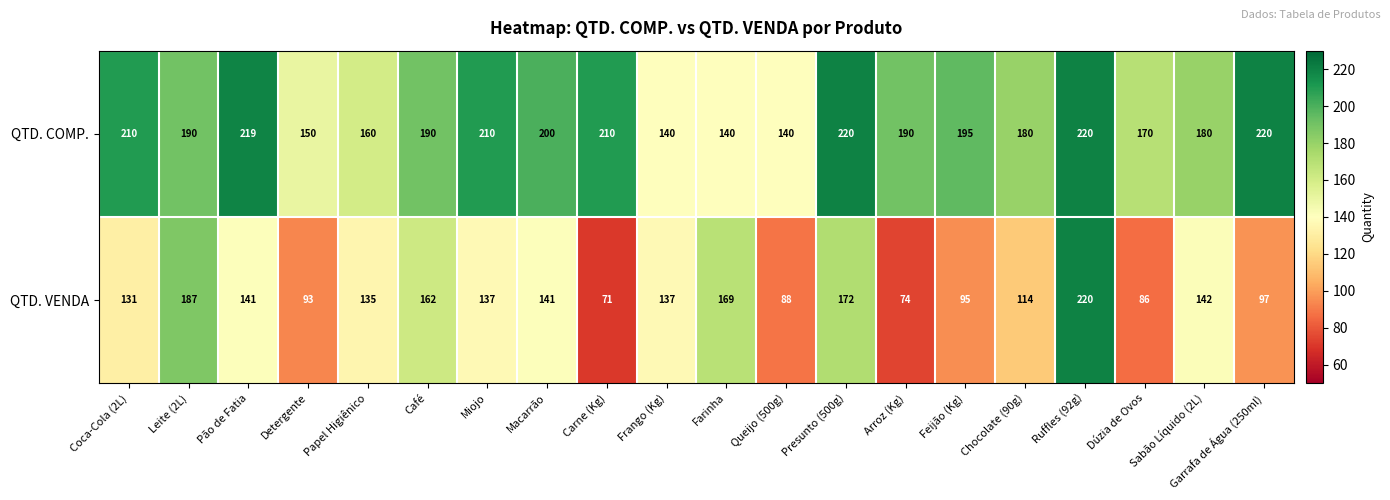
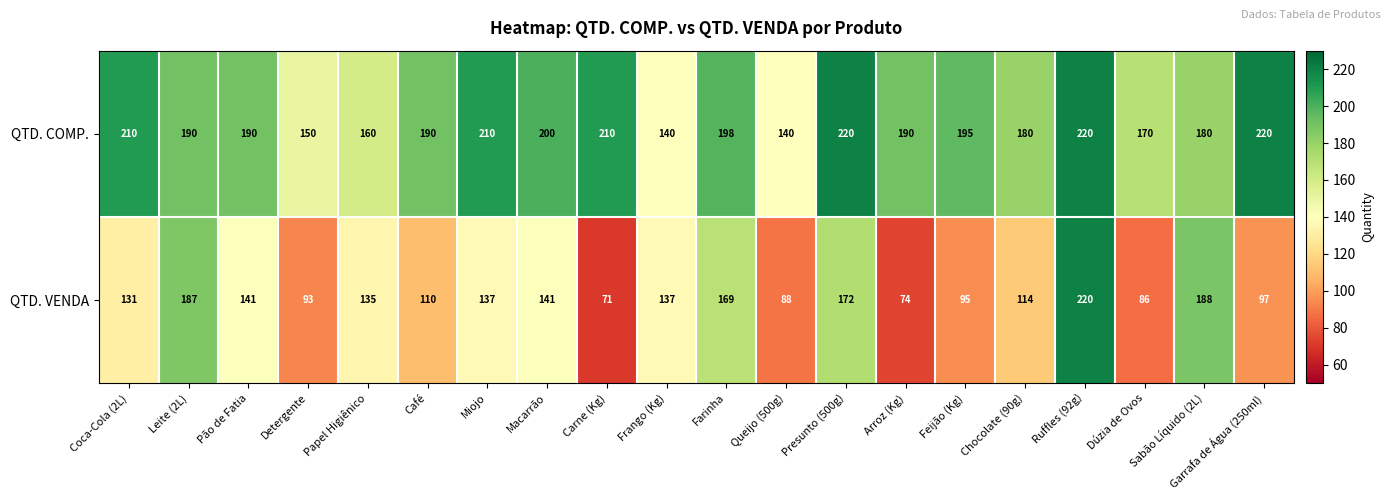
  {
    "QTD. COMP.": {
      "Coca-Cola (2L)": 210,
      "Leite (2L)": 190,
-     "Pão de Fatia": 219,
+     "Pão de Fatia": 190,
      "Detergente": 150,
      "Papel Higiênico": 160,
      "Café": 190,
      "Miojo": 210,
      "Macarrão": 200,
      "Carne (Kg)": 210,
      "Frango (Kg)": 140,
-     "Farinha": 140,
+     "Farinha": 198,
      "Queijo (500g)": 140,
      "Presunto (500g)": 220,
      "Arroz (Kg)": 190,
      "Feijão (Kg)": 195,
      "Chocolate (90g)": 180,
      "Ruffles (92g)": 220,
      "Dúzia de Ovos": 170,
      "Sabão Líquido (2L)": 180,
      "Garrafa de Água (250ml)": 220
    },
    "QTD. VENDA": {
      "Coca-Cola (2L)": 131,
      "Leite (2L)": 187,
      "Pão de Fatia": 141,
      "Detergente": 93,
      "Papel Higiênico": 135,
-     "Café": 162,
+     "Café": 110,
      "Miojo": 137,
      "Macarrão": 141,
      "Carne (Kg)": 71,
      "Frango (Kg)": 137,
      "Farinha": 169,
      "Queijo (500g)": 88,
      "Presunto (500g)": 172,
      "Arroz (Kg)": 74,
      "Feijão (Kg)": 95,
      "Chocolate (90g)": 114,
      "Ruffles (92g)": 220,
      "Dúzia de Ovos": 86,
-     "Sabão Líquido (2L)": 142,
+     "Sabão Líquido (2L)": 188,
      "Garrafa de Água (250ml)": 97
    }
  }
